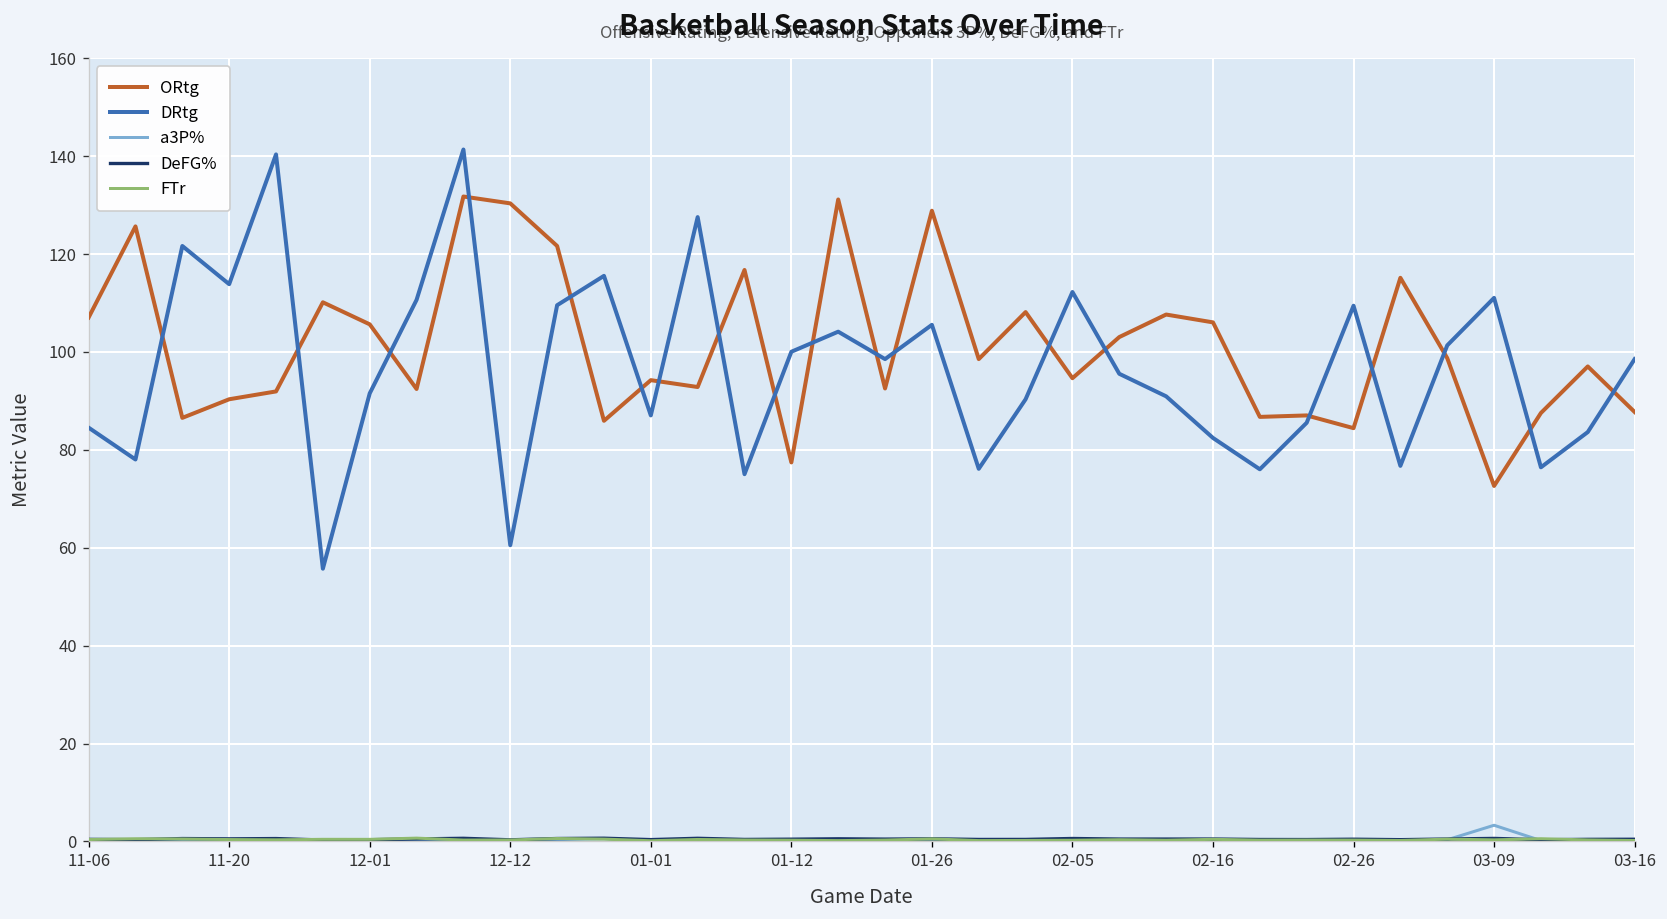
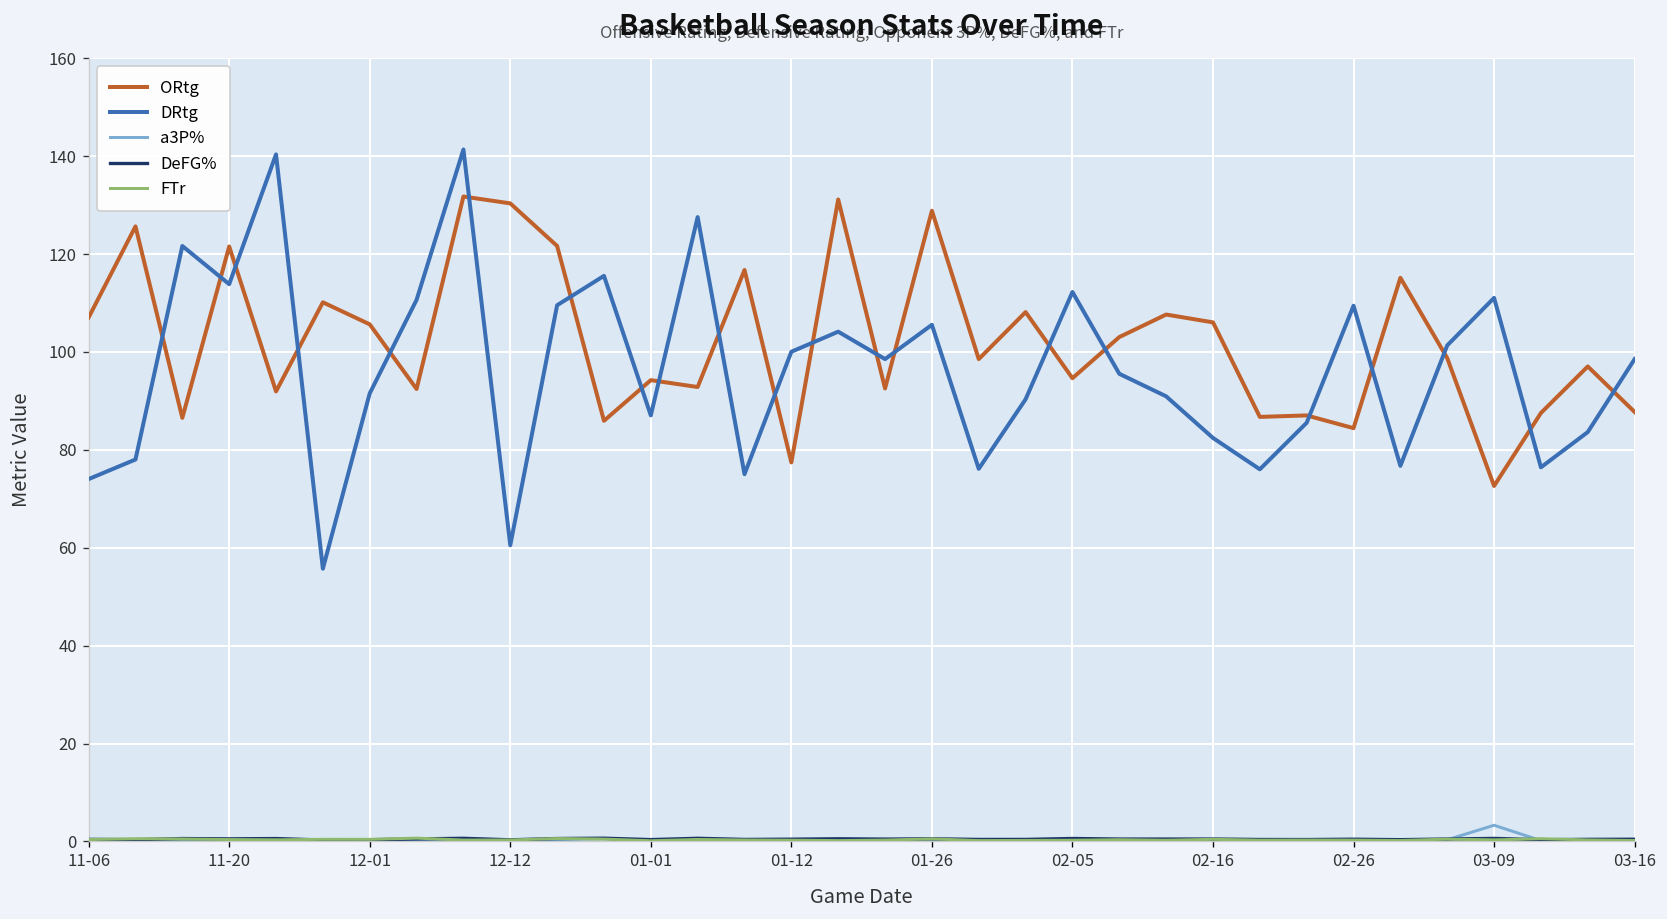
  {
    "ORtg": {
      "11-06": 107,
-     "11-20": 90,
+     "11-20": 122,
      "12-01": 106,
      "12-12": 130,
      "01-01": 94,
      "01-12": 77,
      "01-26": 129,
      "02-05": 95,
      "02-16": 106,
      "02-26": 84,
      "03-09": 73,
      "03-16": 88
    },
    "DRtg": {
-     "11-06": 85,
+     "11-06": 74,
      "11-20": 114,
      "12-01": 92,
      "12-12": 61,
      "01-01": 87,
      "01-12": 100,
      "01-26": 106,
      "02-05": 112,
      "02-16": 82,
      "02-26": 109,
      "03-09": 111,
      "03-16": 99
    },
    "a3P%": {
      "03-09": 3
    }
  }
